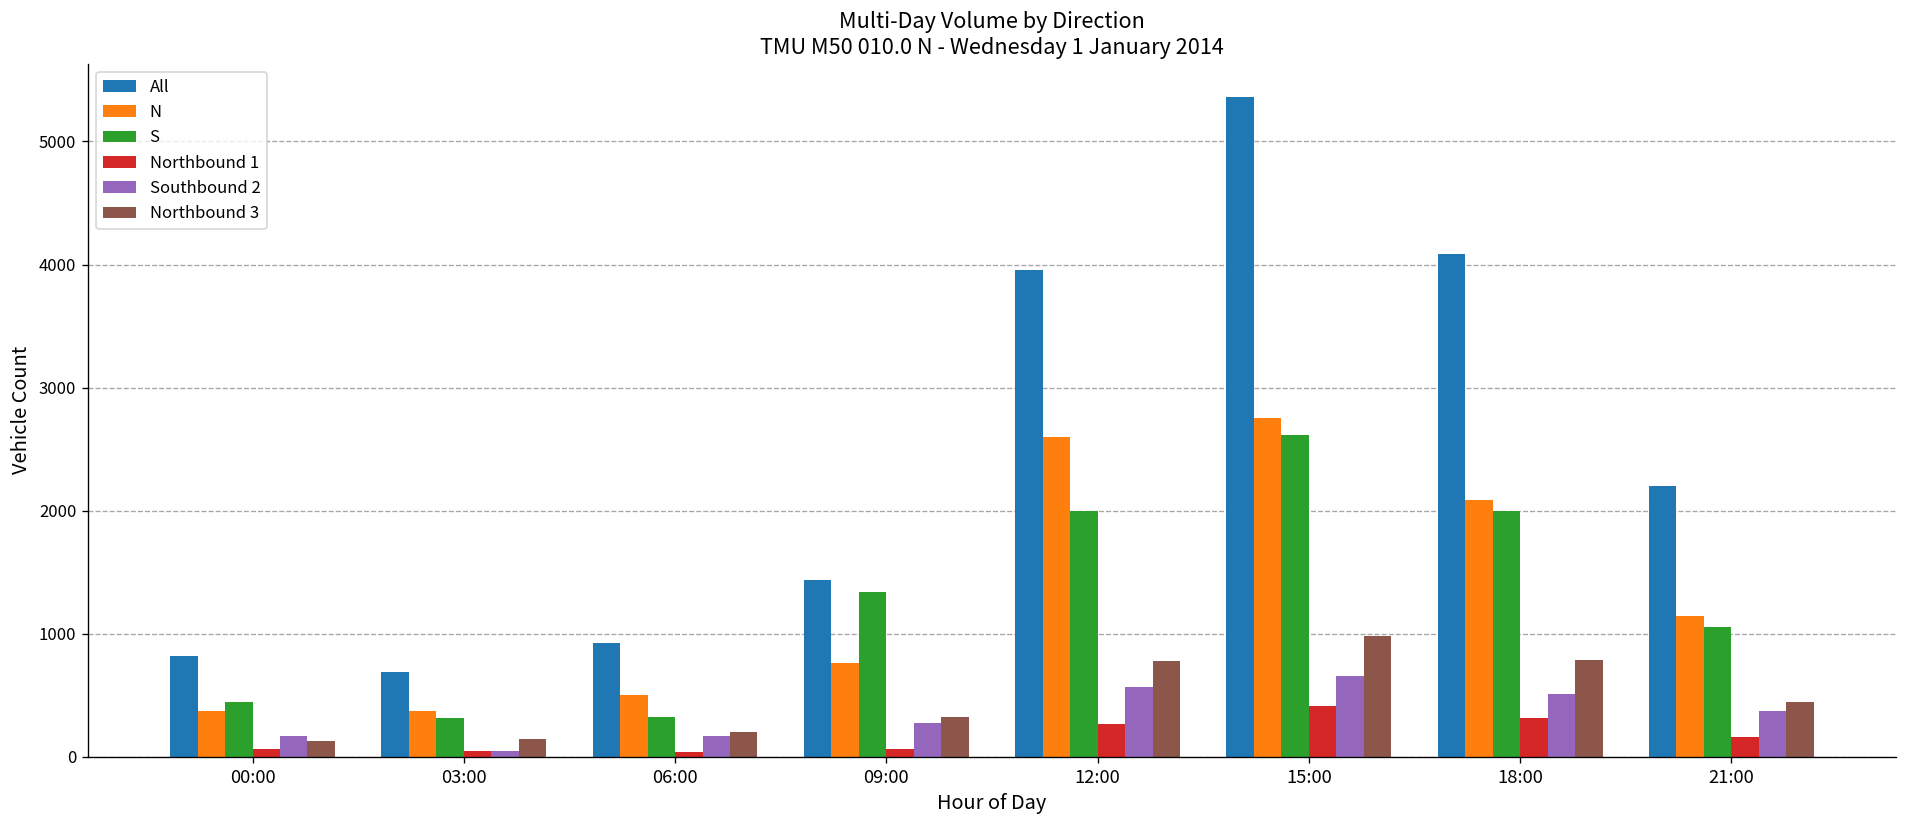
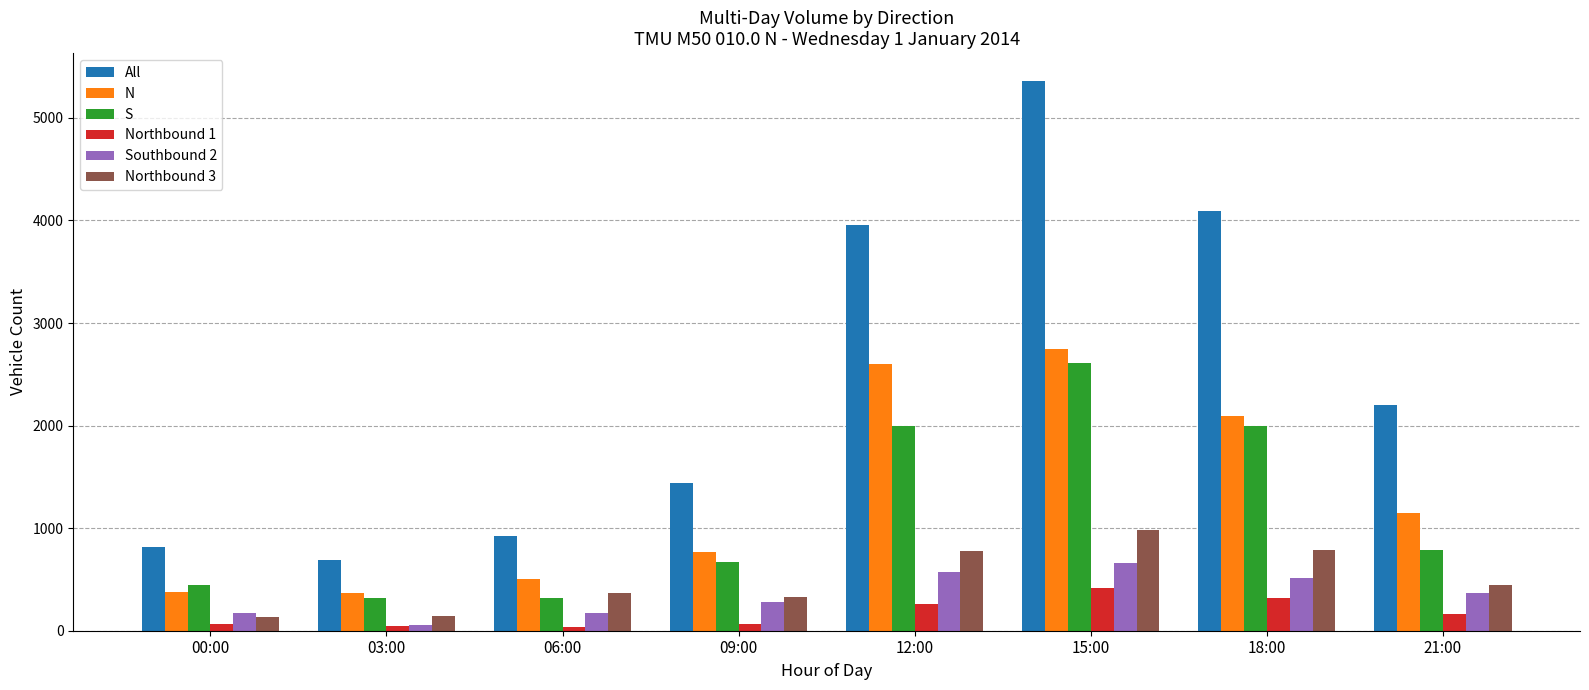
  {
    "All": {
      "00:00": 820,
      "03:00": 690,
      "06:00": 920,
      "09:00": 1440,
      "12:00": 3950,
      "15:00": 5360,
      "18:00": 4090,
      "21:00": 2200
    },
    "N": {
      "00:00": 370,
      "03:00": 370,
      "06:00": 510,
      "09:00": 770,
      "12:00": 2600,
      "15:00": 2750,
      "18:00": 2090,
      "21:00": 1140
    },
    "S": {
      "00:00": 450,
      "03:00": 320,
      "06:00": 320,
-     "09:00": 1340,
+     "09:00": 670,
      "12:00": 1990,
      "15:00": 2610,
      "18:00": 2000,
-     "21:00": 1050
+     "21:00": 790
    },
    "Northbound 1": {
      "00:00": 70,
      "03:00": 50,
      "06:00": 40,
      "09:00": 60,
      "12:00": 270,
      "15:00": 420,
      "18:00": 320,
      "21:00": 160
    },
    "Southbound 2": {
      "00:00": 170,
      "03:00": 50,
      "06:00": 170,
      "09:00": 280,
      "12:00": 570,
      "15:00": 660,
      "18:00": 510,
      "21:00": 370
    },
    "Northbound 3": {
      "00:00": 130,
      "03:00": 140,
-     "06:00": 210,
+     "06:00": 370,
      "09:00": 320,
      "12:00": 780,
      "15:00": 990,
      "18:00": 790,
      "21:00": 450
    }
  }
